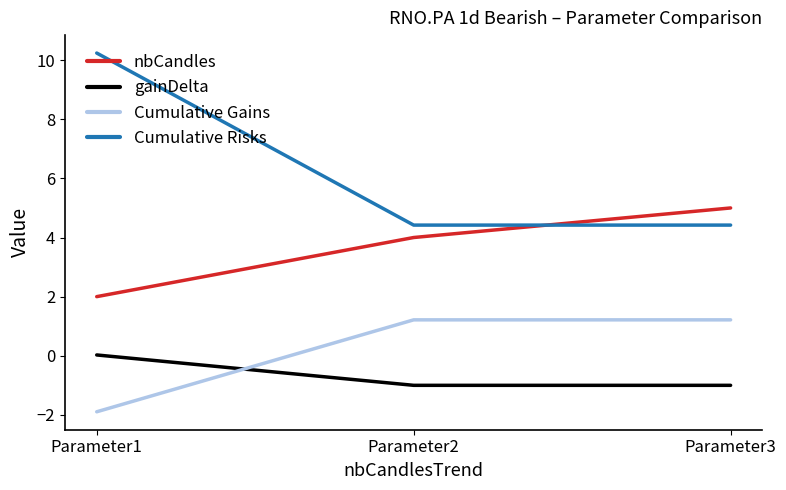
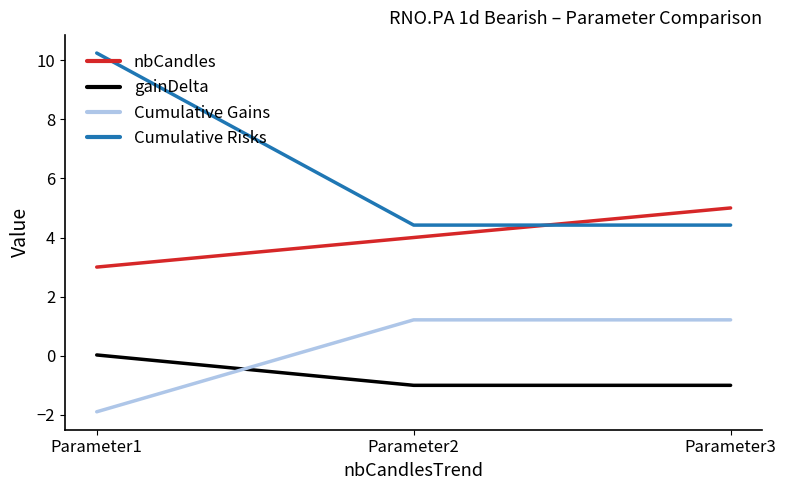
  {
    "nbCandles": {
-     "Parameter1": 2,
+     "Parameter1": 3,
      "Parameter2": 4,
      "Parameter3": 5
    },
    "gainDelta": {
      "Parameter1": 0,
      "Parameter2": -1,
      "Parameter3": -1
    },
    "Cumulative Gains": {
      "Parameter1": -1.9,
      "Parameter2": 1.2,
      "Parameter3": 1.2
    },
    "Cumulative Risks": {
      "Parameter1": 10.2,
      "Parameter2": 4.4,
      "Parameter3": 4.4
    }
  }
